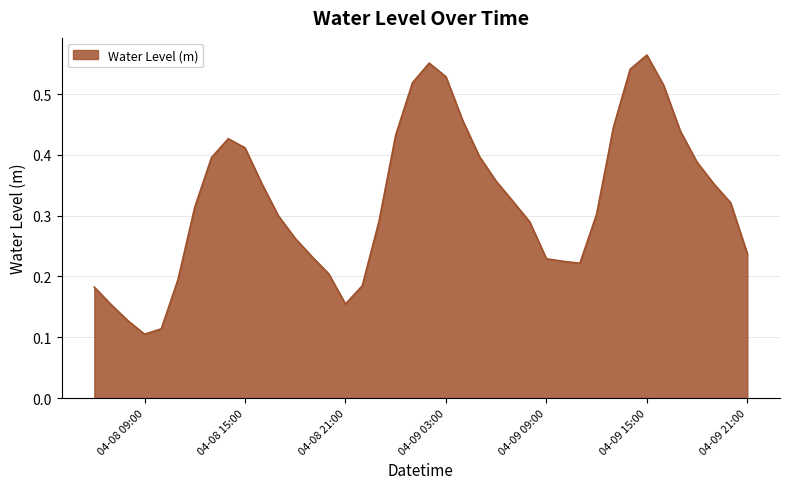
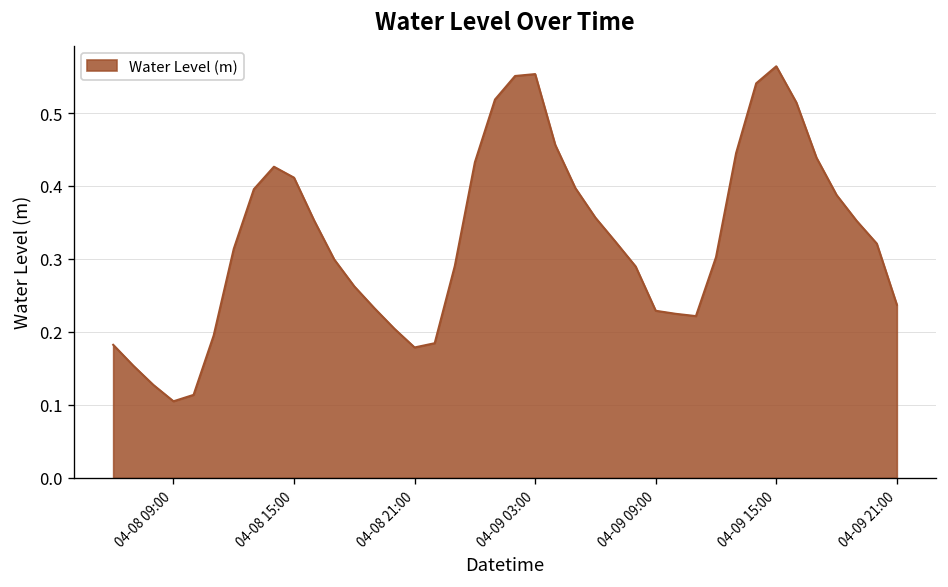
  {
    "04-08 09:00": 0.10,
    "04-08 15:00": 0.41,
-   "04-08 21:00": 0.15,
-   "04-09 03:00": 0.53,
+   "04-08 21:00": 0.18,
+   "04-09 03:00": 0.55,
    "04-09 09:00": 0.23,
    "04-09 15:00": 0.56,
    "04-09 21:00": 0.24
  }
